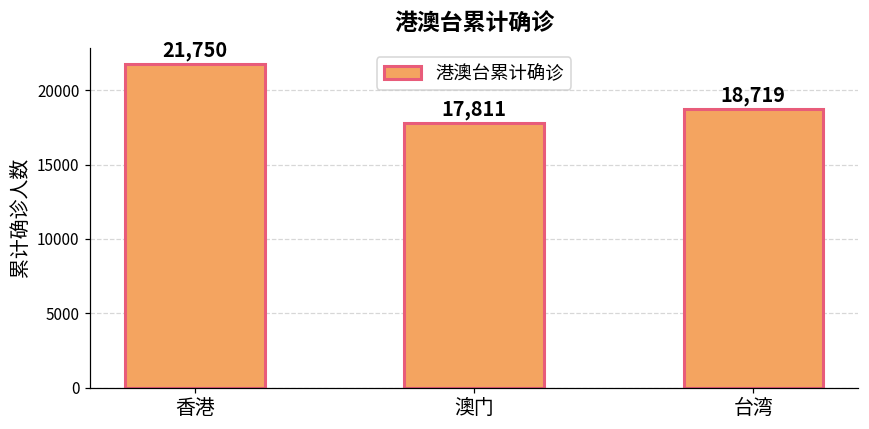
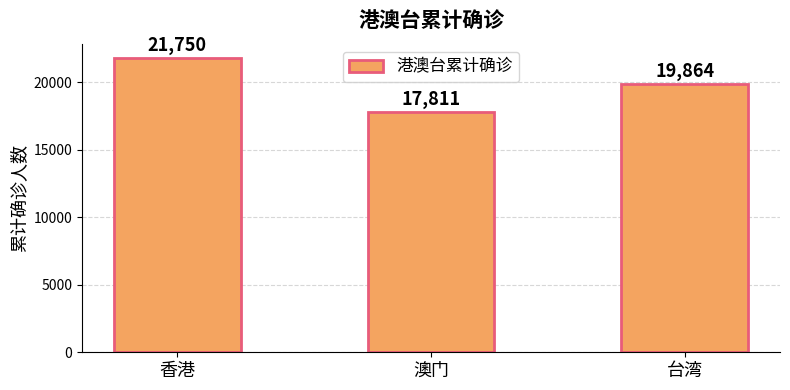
  {
    "香港": "21,750",
    "澳门": "17,811",
-   "台湾": "18,719"
+   "台湾": "19,864"
  }
